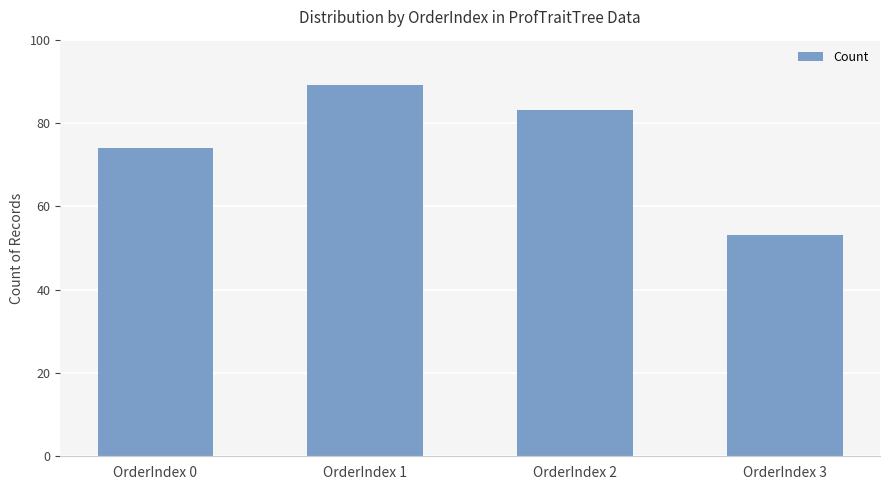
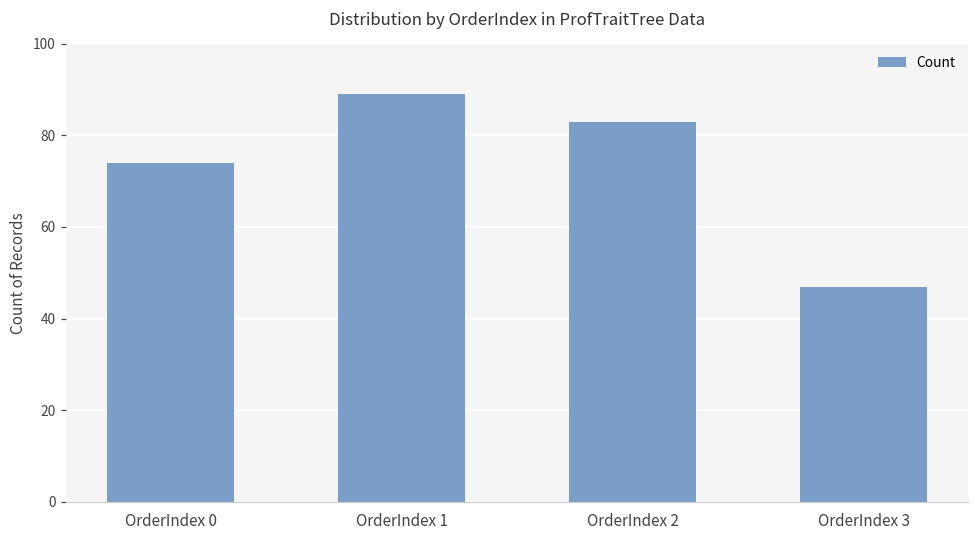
  {
    "OrderIndex 0": 74,
    "OrderIndex 1": 89,
    "OrderIndex 2": 83,
-   "OrderIndex 3": 53
+   "OrderIndex 3": 47
  }
